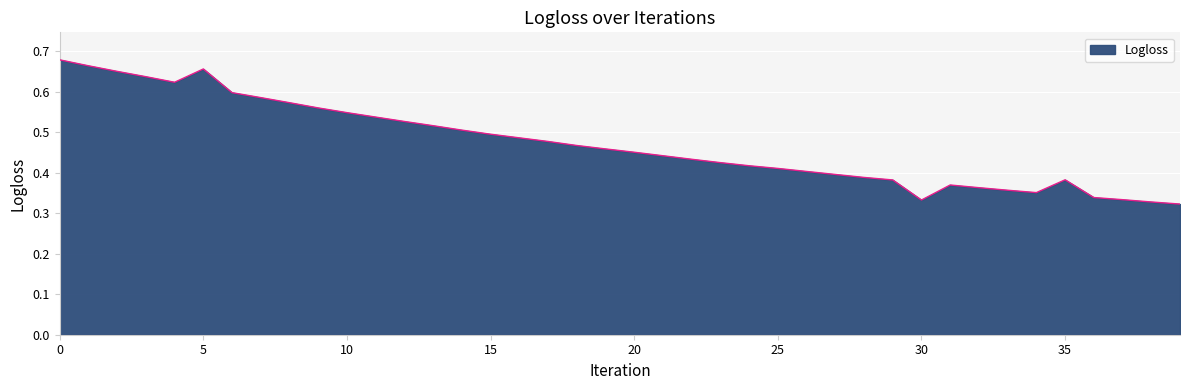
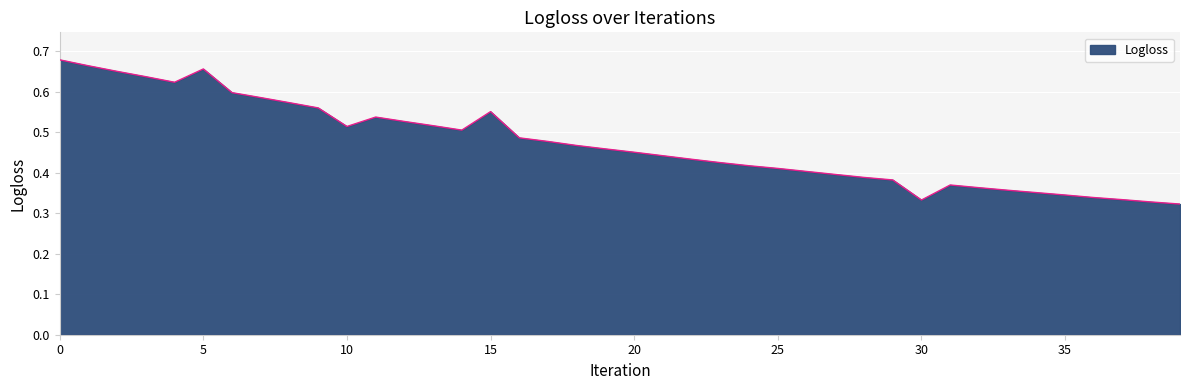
  {
    "0": 0.68,
    "5": 0.66,
-   "10": 0.55,
-   "15": 0.49,
+   "10": 0.51,
+   "15": 0.55,
    "20": 0.45,
    "25": 0.41,
    "30": 0.33,
-   "35": 0.38
+   "35": 0.34
  }
